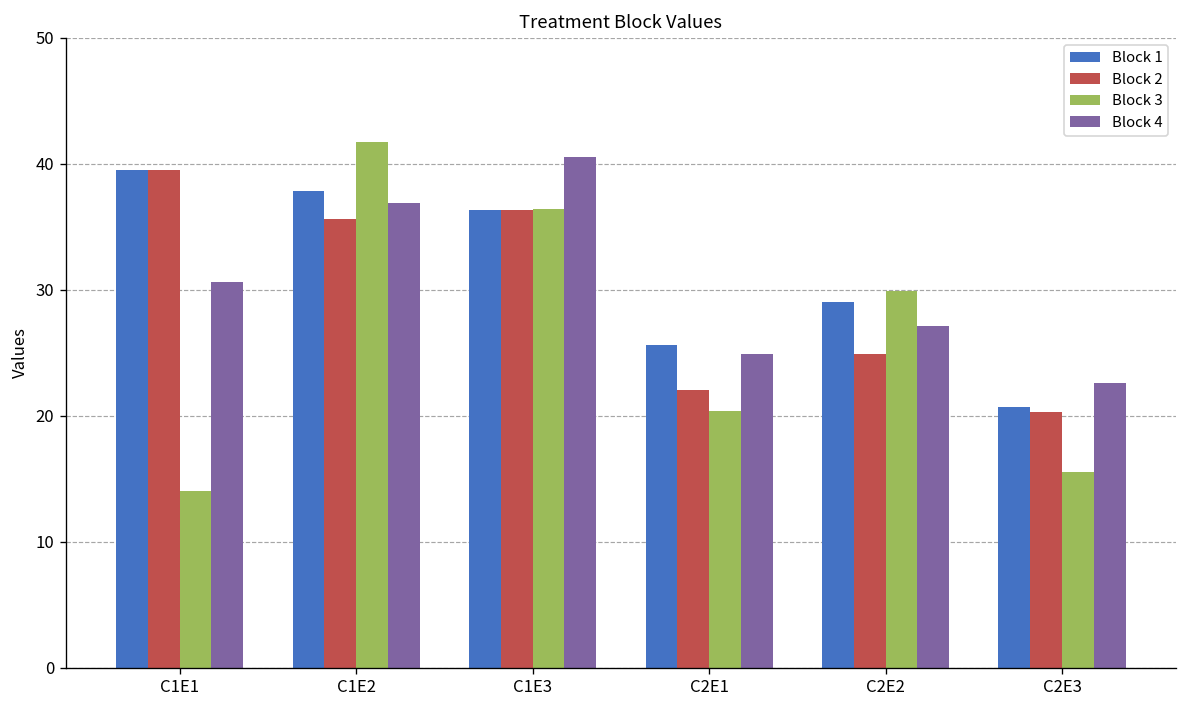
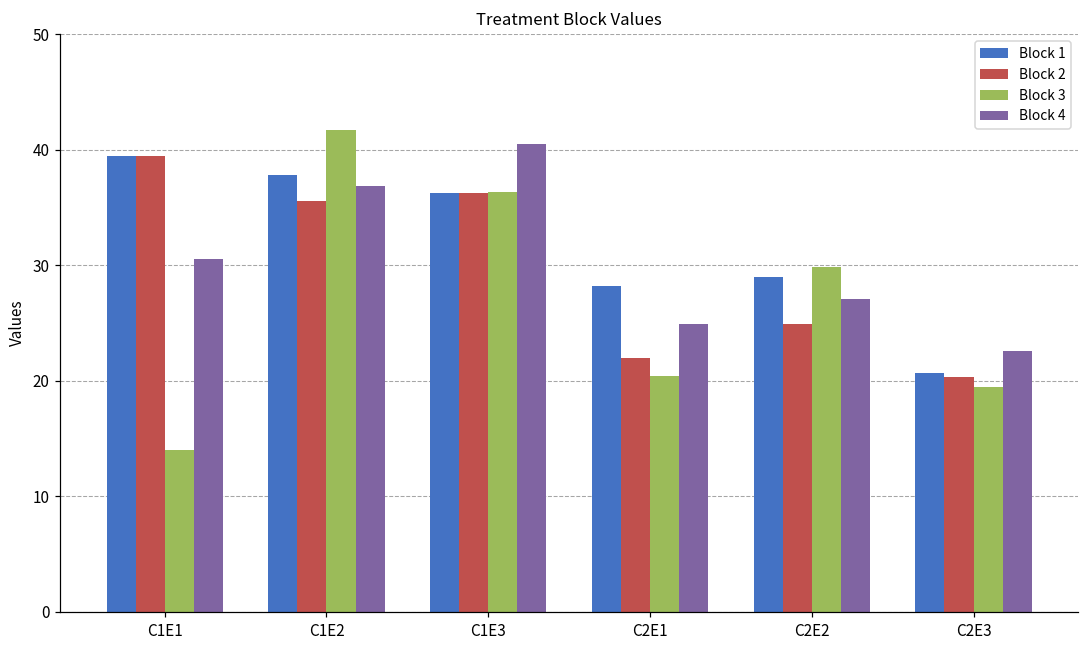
  {
    "Block 1": {
      "C1E1": 39.5,
      "C1E2": 37.8,
      "C1E3": 36.3,
-     "C2E1": 25.6,
+     "C2E1": 28.2,
      "C2E2": 29.0,
      "C2E3": 20.7
    },
    "Block 2": {
      "C1E1": 39.5,
      "C1E2": 35.6,
      "C1E3": 36.3,
      "C2E1": 22.0,
      "C2E2": 24.9,
      "C2E3": 20.3
    },
    "Block 3": {
      "C1E1": 14.0,
      "C1E2": 41.7,
      "C1E3": 36.4,
      "C2E1": 20.4,
      "C2E2": 29.9,
-     "C2E3": 15.5
+     "C2E3": 19.5
    },
    "Block 4": {
      "C1E1": 30.6,
      "C1E2": 36.9,
      "C1E3": 40.5,
      "C2E1": 24.9,
      "C2E2": 27.1,
      "C2E3": 22.6
    }
  }
